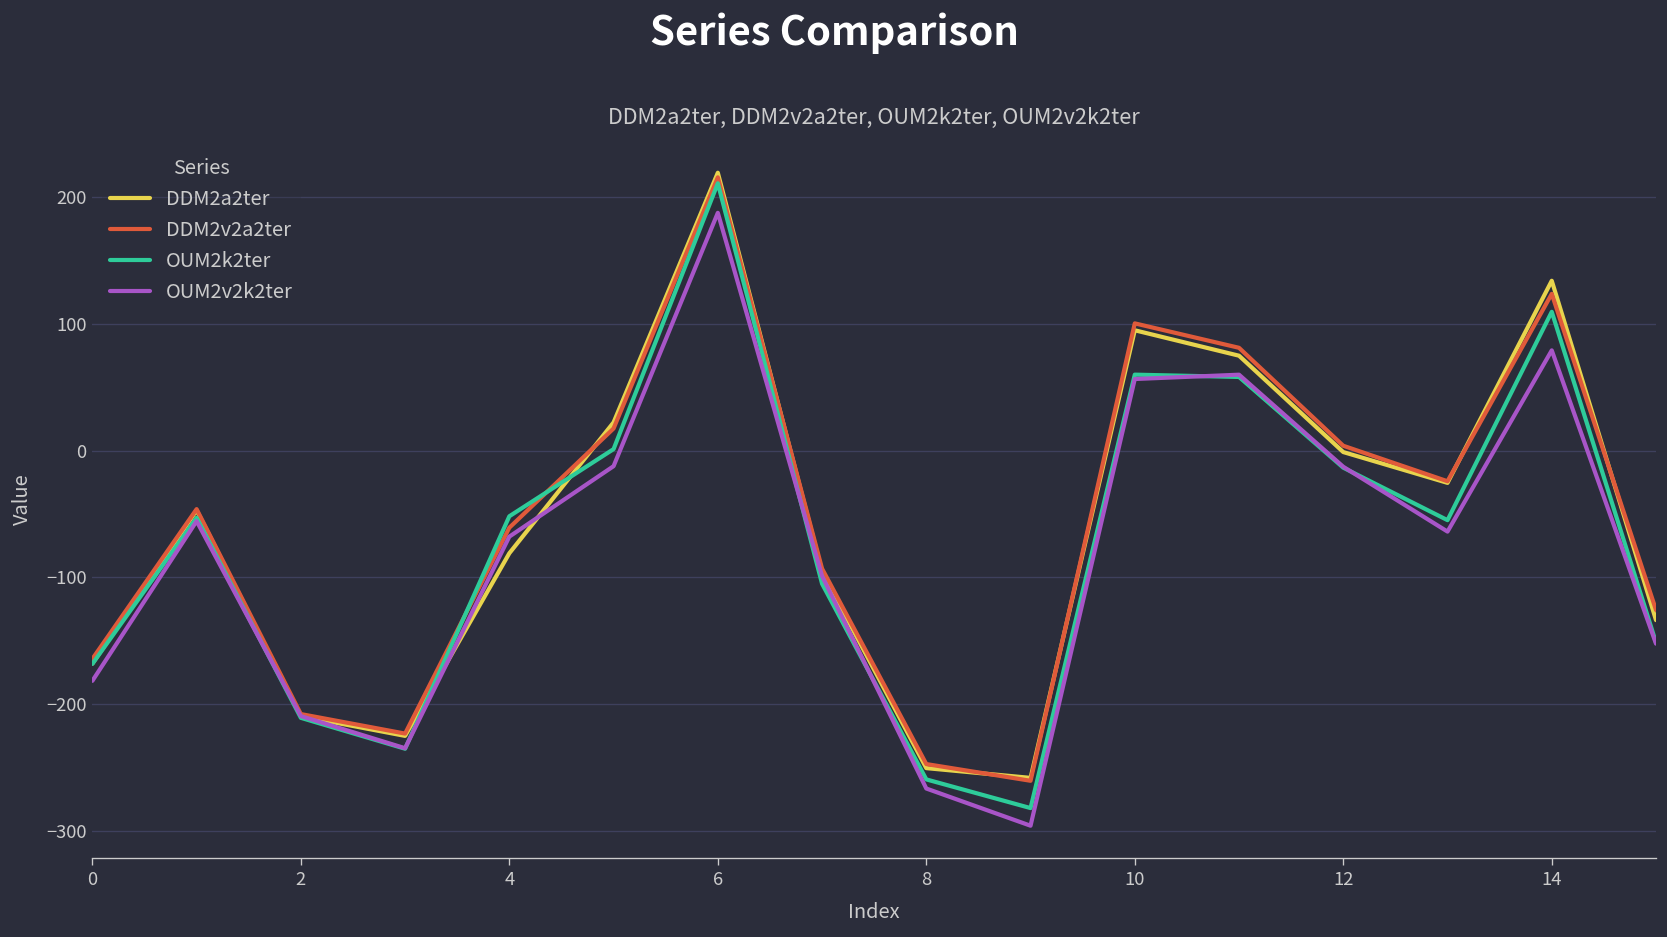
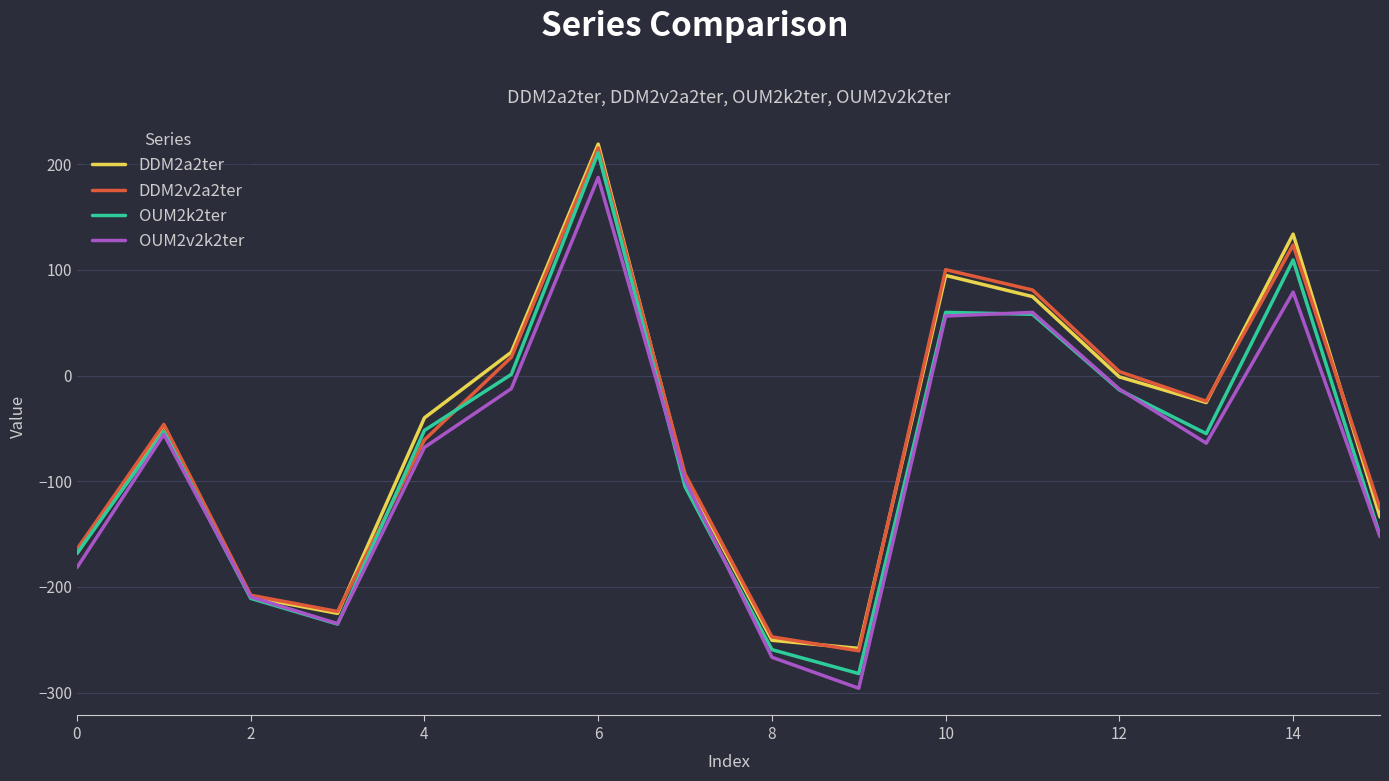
  {
    "DDM2a2ter": {
-     "4": -81,
+     "4": -40,
      "6": 219,
      "8": -251,
      "10": 95,
      "12": -1,
      "14": 134
    },
    "DDM2v2a2ter": {
      "0": -164,
      "4": -61,
      "6": 215,
      "8": -247,
      "10": 100,
      "12": 4,
      "14": 124
    },
    "OUM2k2ter": {
      "4": -52,
      "6": 211,
      "8": -259,
      "10": 60,
      "14": 109
    },
    "OUM2v2k2ter": {
      "0": -182,
      "4": -68,
      "6": 187,
      "8": -267,
      "10": 56,
      "14": 79
    }
  }
